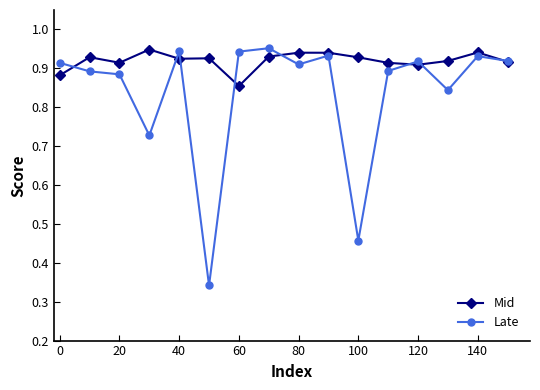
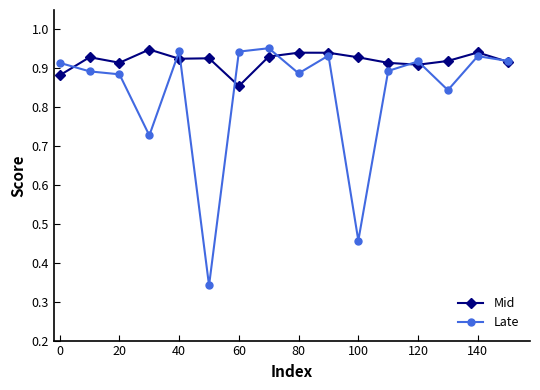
  {
    "Mid": {
      "0": 0.88,
      "20": 0.91,
      "40": 0.92,
      "60": 0.85,
      "80": 0.94,
      "100": 0.93,
      "120": 0.91,
      "140": 0.94
    },
    "Late": {
      "0": 0.91,
      "20": 0.88,
      "40": 0.94,
      "60": 0.94,
-     "80": 0.91,
+     "80": 0.89,
      "100": 0.46,
      "120": 0.92,
      "140": 0.93
    }
  }
